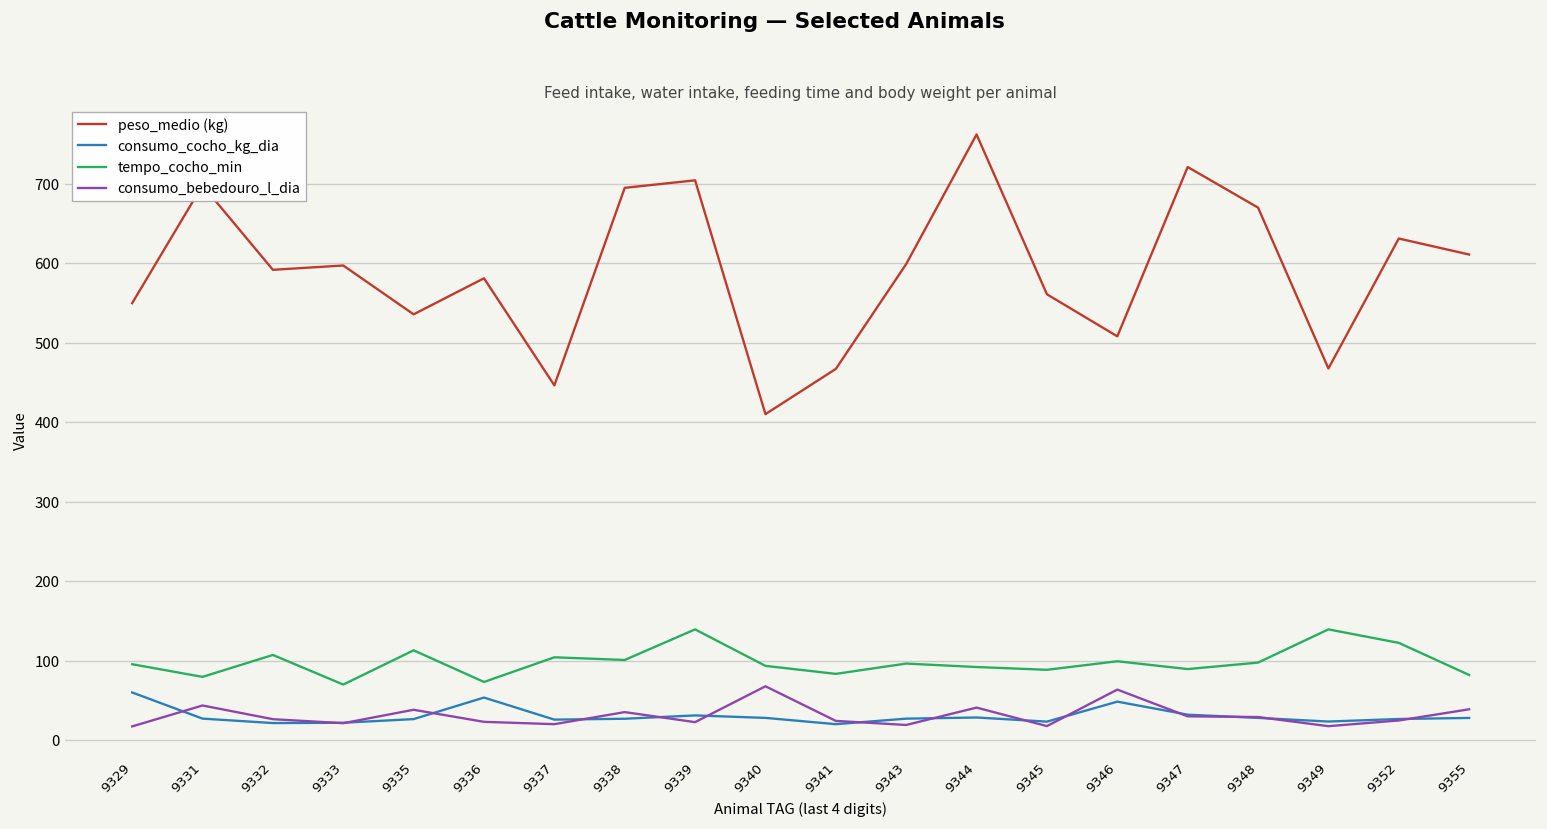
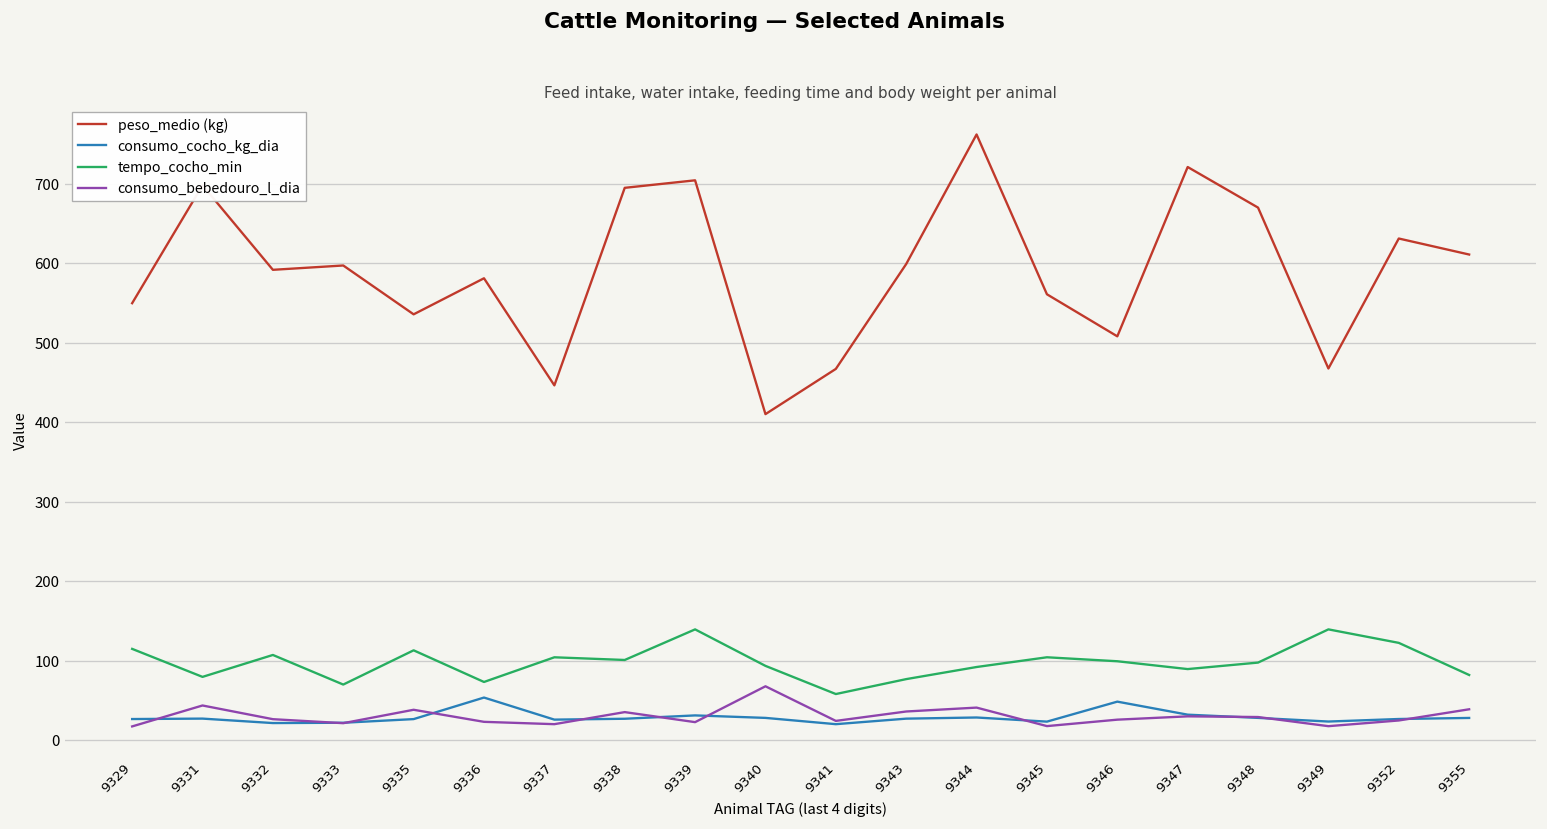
  {
    "peso_medio (kg)": {
      "9329": 550,
      "9332": 590,
      "9333": 600,
      "9335": 540,
      "9336": 580,
      "9337": 450,
      "9338": 700,
      "9339": 700,
      "9340": 410,
      "9341": 470,
      "9343": 600,
      "9344": 760,
      "9345": 560,
      "9346": 510,
      "9347": 720,
      "9348": 670,
      "9349": 470,
      "9352": 630,
      "9355": 610
    },
    "consumo_cocho_kg_dia": {
-     "9329": 60,
+     "9329": 30,
      "9331": 30,
      "9332": 20,
      "9335": 30,
      "9336": 50,
      "9337": 30,
      "9338": 30,
      "9339": 30,
      "9340": 30,
      "9341": 20,
      "9343": 30,
      "9344": 30,
      "9345": 20,
      "9346": 50,
      "9349": 20,
      "9355": 30
    },
    "tempo_cocho_min": {
-     "9329": 100,
+     "9329": 120,
      "9331": 80,
      "9332": 110,
      "9333": 70,
      "9335": 110,
      "9336": 70,
      "9337": 100,
      "9338": 100,
      "9339": 140,
      "9340": 90,
-     "9341": 80,
-     "9343": 100,
+     "9341": 60,
+     "9343": 80,
      "9344": 90,
-     "9345": 90,
+     "9345": 100,
      "9346": 100,
      "9347": 90,
      "9348": 100,
      "9349": 140,
      "9352": 120,
      "9355": 80
    },
    "consumo_bebedouro_l_dia": {
      "9329": 20,
      "9331": 40,
      "9332": 30,
      "9335": 40,
      "9336": 20,
      "9337": 20,
      "9338": 40,
      "9339": 20,
      "9340": 70,
      "9341": 20,
-     "9343": 20,
+     "9343": 40,
      "9344": 40,
      "9345": 20,
-     "9346": 60,
+     "9346": 30,
      "9349": 20,
      "9355": 40
    }
  }
